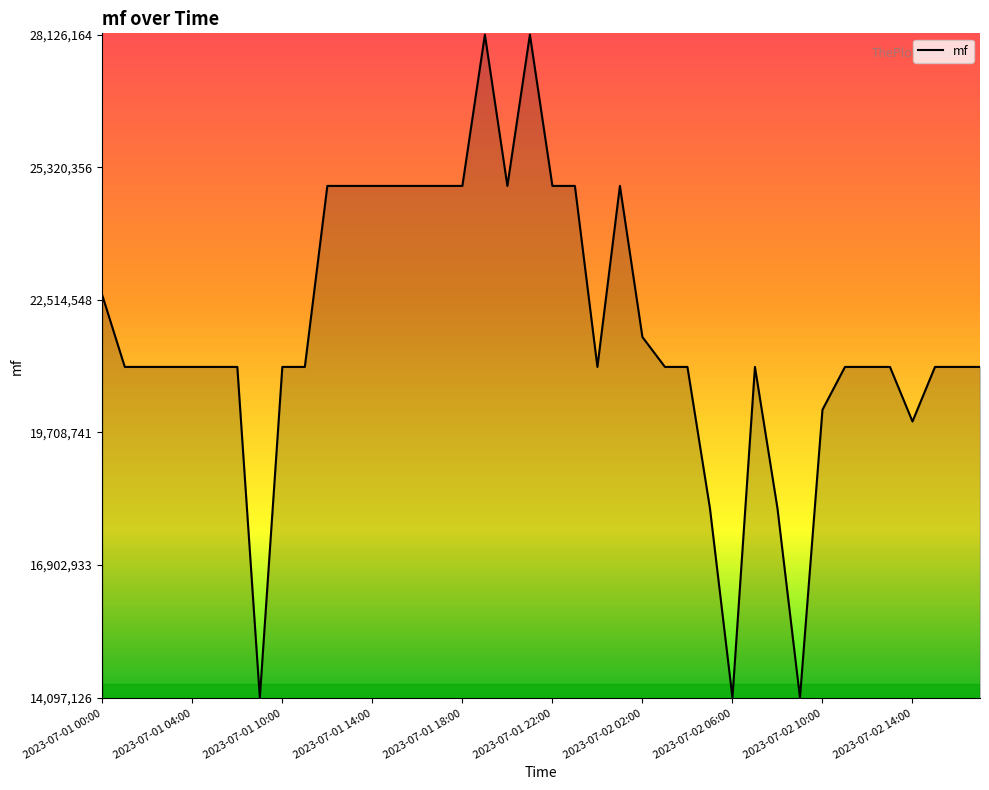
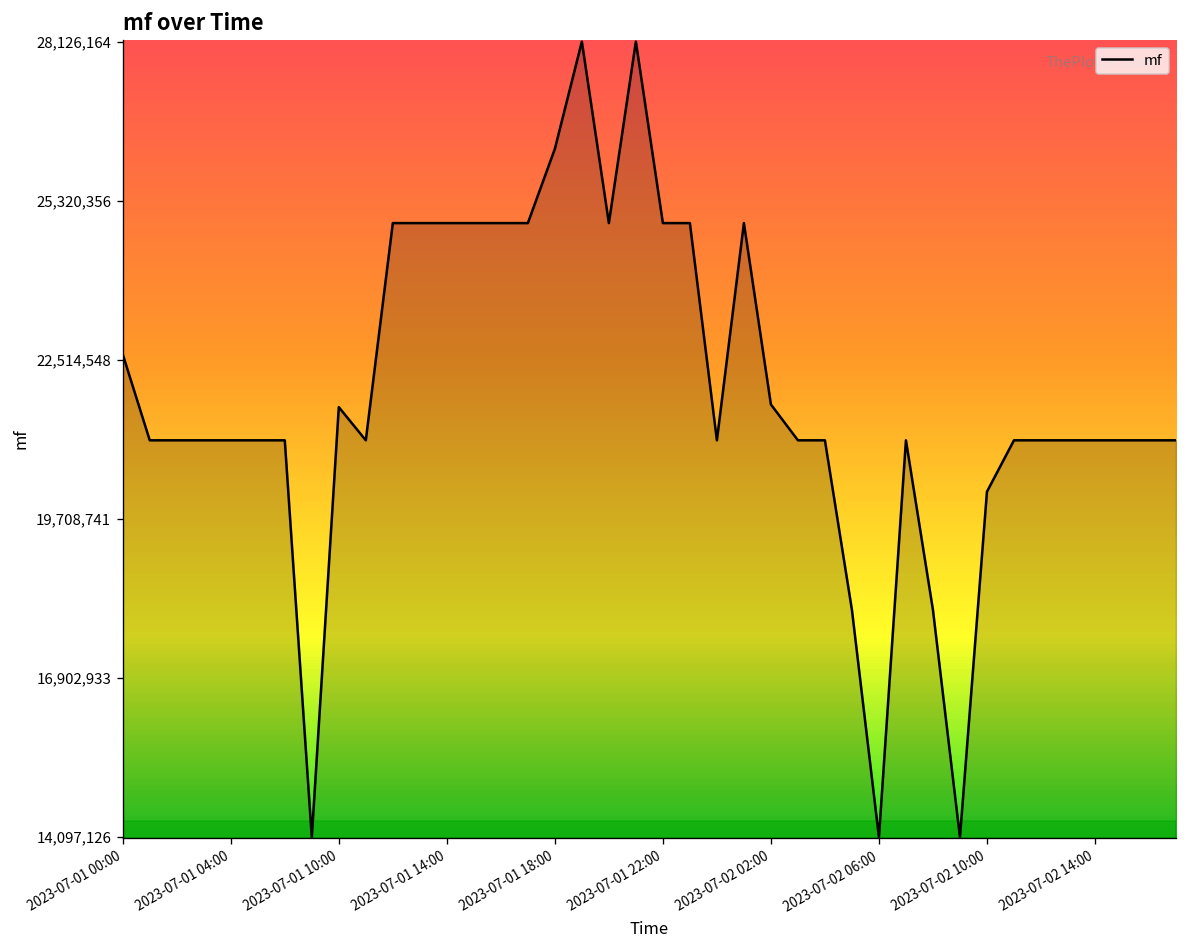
  {
    "2023-07-01 00:00": "22,600,000",
    "2023-07-01 04:00": "21,100,000",
-   "2023-07-01 10:00": "21,100,000",
+   "2023-07-01 10:00": "21,700,000",
    "2023-07-01 14:00": "24,900,000",
-   "2023-07-01 18:00": "24,900,000",
+   "2023-07-01 18:00": "26,200,000",
    "2023-07-01 22:00": "24,900,000",
    "2023-07-02 02:00": "21,700,000",
    "2023-07-02 10:00": "20,200,000",
-   "2023-07-02 14:00": "19,900,000"
+   "2023-07-02 14:00": "21,100,000"
  }
